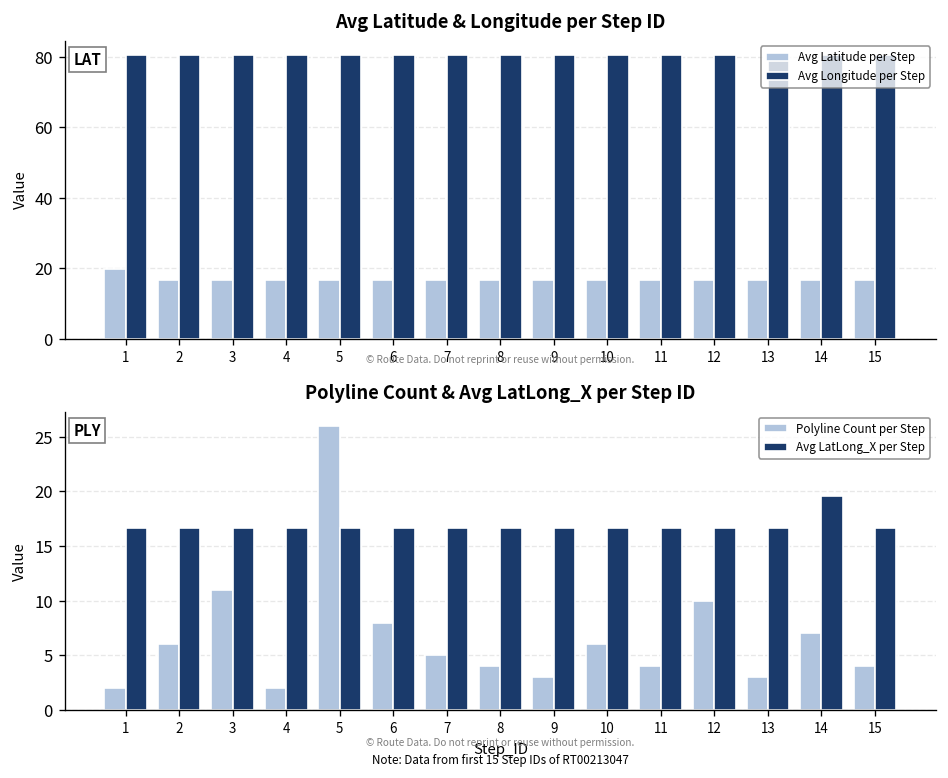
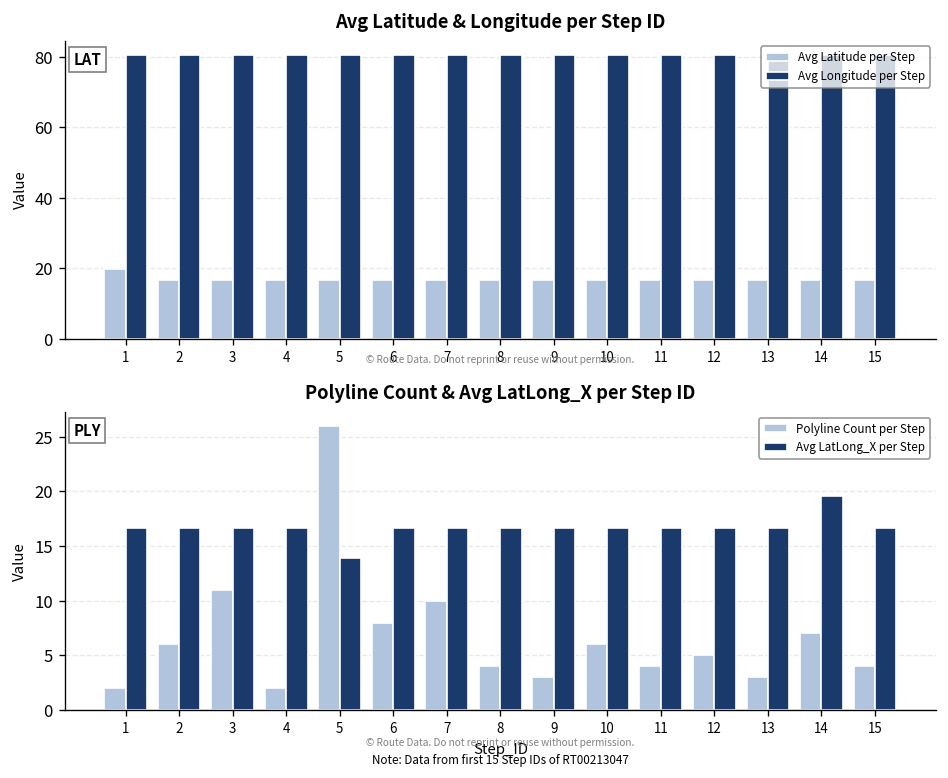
  {
    "Avg Latitude & Longitude per Step ID": {
      "Avg Latitude per Step": {
        "1": 20,
        "2": 17,
        "3": 17,
        "4": 17,
        "5": 17,
        "6": 17,
        "7": 17,
        "8": 17,
        "9": 17,
        "10": 17,
        "11": 17,
        "12": 17,
        "13": 17,
        "14": 17,
        "15": 17
      },
      "Avg Longitude per Step": {
        "1": 81,
        "2": 81,
        "3": 81,
        "4": 81,
        "5": 81,
        "6": 81,
        "7": 81,
        "8": 81,
        "9": 81,
        "10": 81,
        "11": 81,
        "12": 81
      }
    },
    "Polyline Count & Avg LatLong_X per Step ID": {
      "Polyline Count per Step": {
        "1": 2,
        "2": 6,
        "3": 11,
        "4": 2,
        "5": 26,
        "6": 8,
-       "7": 5,
+       "7": 10,
        "8": 4,
        "9": 3,
        "10": 6,
        "11": 4,
-       "12": 10,
+       "12": 5,
        "13": 3,
        "14": 7,
        "15": 4
      },
      "Avg LatLong_X per Step": {
        "1": 17,
        "2": 17,
        "3": 17,
        "4": 17,
-       "5": 17,
+       "5": 14,
        "6": 17,
        "7": 17,
        "8": 17,
        "9": 17,
        "10": 17,
        "11": 17,
        "12": 17,
        "13": 17,
        "14": 20,
        "15": 17
      }
    }
  }
